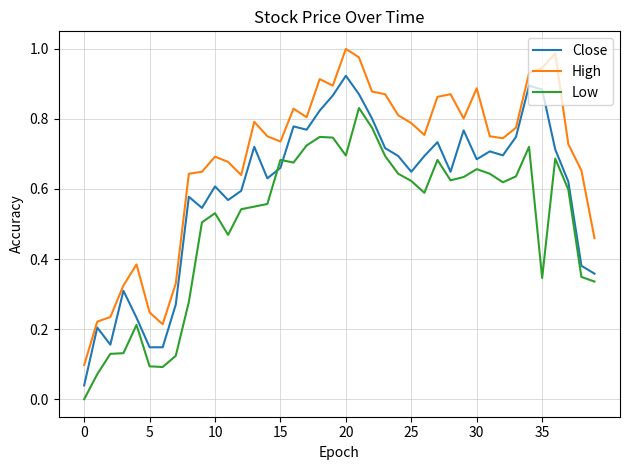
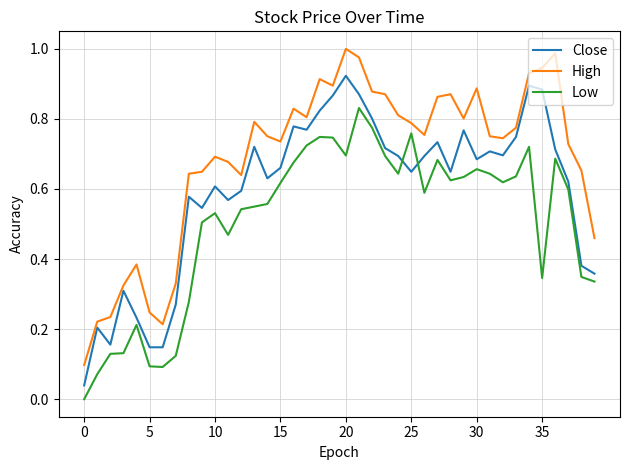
  {
    "Close": {
      "0": 0.04,
      "5": 0.15,
      "10": 0.61,
      "15": 0.66,
      "20": 0.92,
      "25": 0.65,
      "30": 0.68
    },
    "High": {
      "0": 0.10,
      "5": 0.25,
      "10": 0.69,
      "15": 0.74,
      "20": 1.00,
      "25": 0.79,
      "30": 0.89
    },
    "Low": {
      "0": 0.00,
      "5": 0.09,
      "10": 0.53,
-     "15": 0.68,
+     "15": 0.62,
      "20": 0.70,
-     "25": 0.62,
+     "25": 0.76,
      "30": 0.66,
      "35": 0.35
    }
  }
